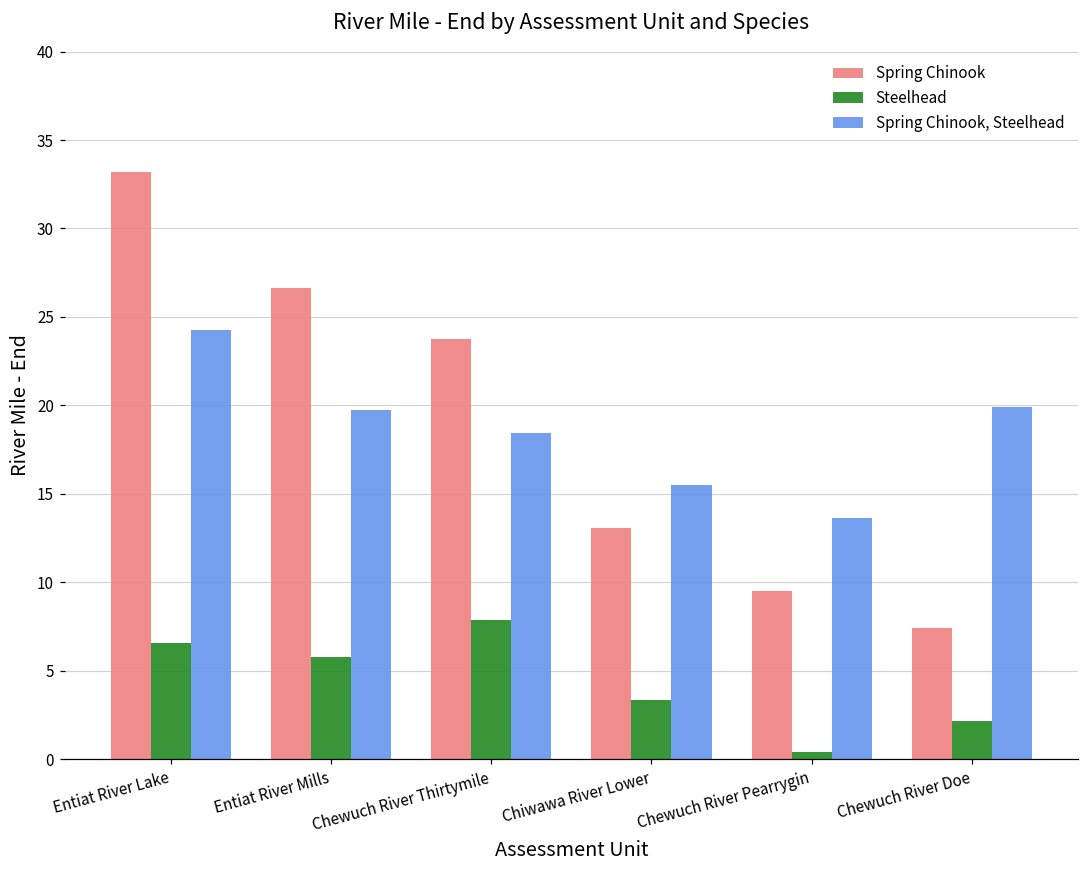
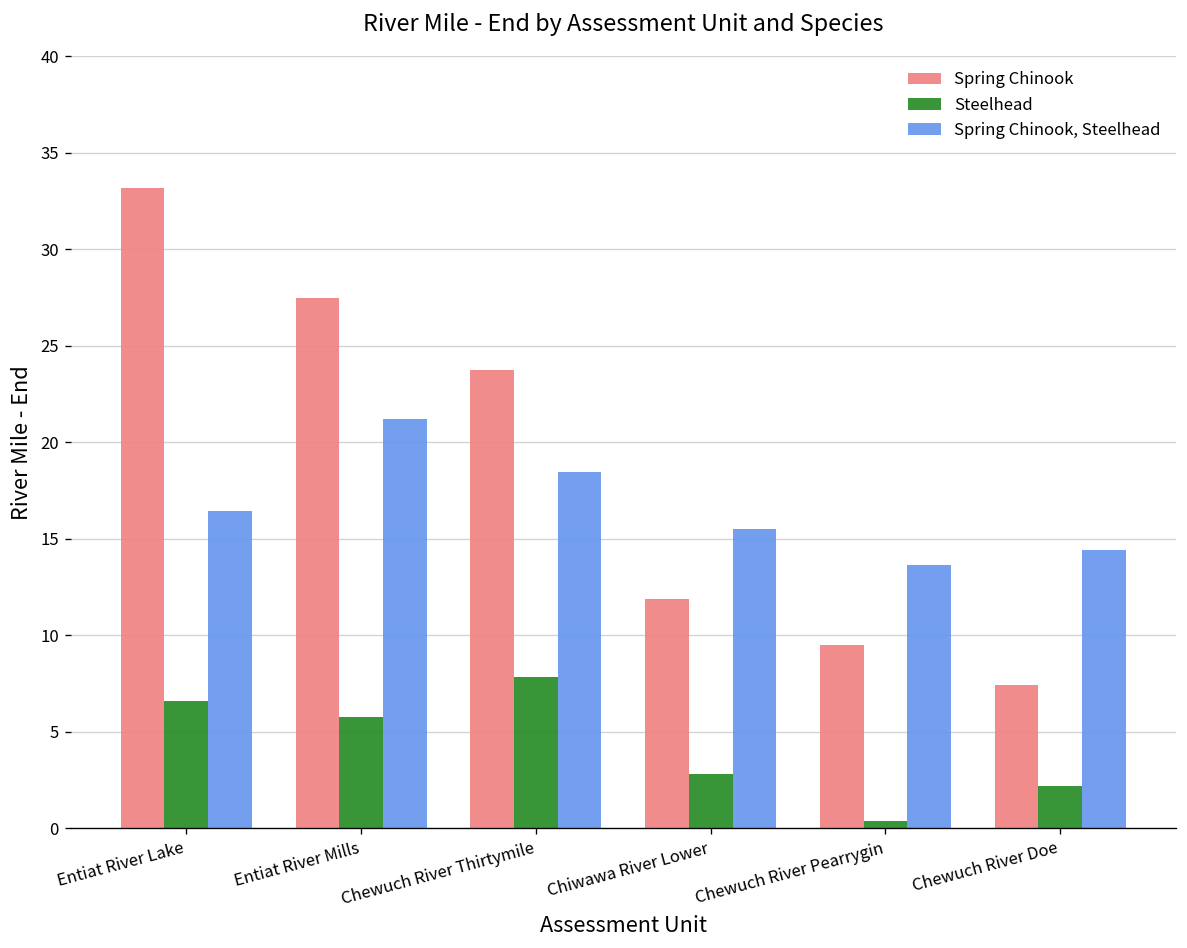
  {
    "Spring Chinook": {
      "Entiat River Lake": 33.2,
-     "Entiat River Mills": 26.6,
+     "Entiat River Mills": 27.5,
      "Chewuch River Thirtymile": 23.7,
-     "Chiwawa River Lower": 13.1,
+     "Chiwawa River Lower": 11.9,
      "Chewuch River Pearrygin": 9.5,
      "Chewuch River Doe": 7.4
    },
    "Steelhead": {
      "Entiat River Lake": 6.6,
      "Entiat River Mills": 5.8,
      "Chewuch River Thirtymile": 7.9,
-     "Chiwawa River Lower": 3.4,
+     "Chiwawa River Lower": 2.8,
      "Chewuch River Pearrygin": 0.4,
      "Chewuch River Doe": 2.2
    },
    "Spring Chinook, Steelhead": {
-     "Entiat River Lake": 24.3,
-     "Entiat River Mills": 19.8,
+     "Entiat River Lake": 16.5,
+     "Entiat River Mills": 21.2,
      "Chewuch River Thirtymile": 18.5,
      "Chiwawa River Lower": 15.5,
      "Chewuch River Pearrygin": 13.6,
-     "Chewuch River Doe": 19.9
+     "Chewuch River Doe": 14.4
    }
  }
